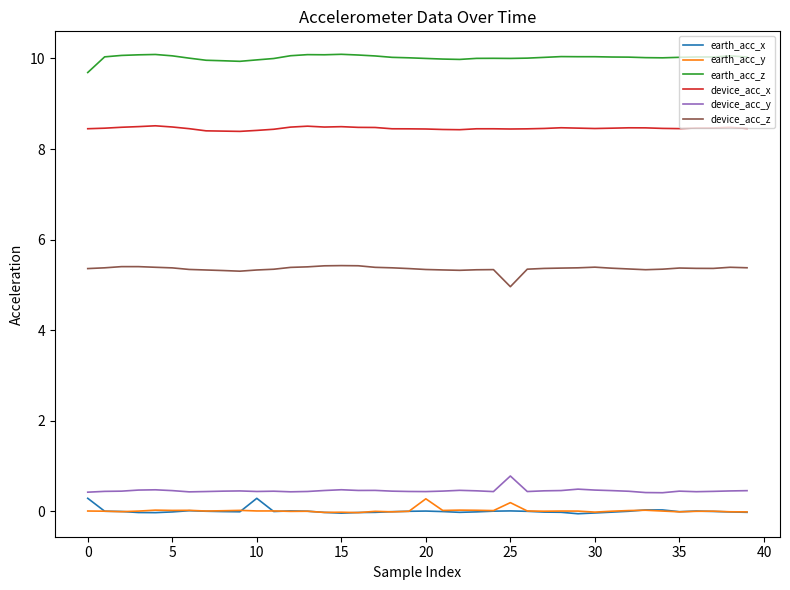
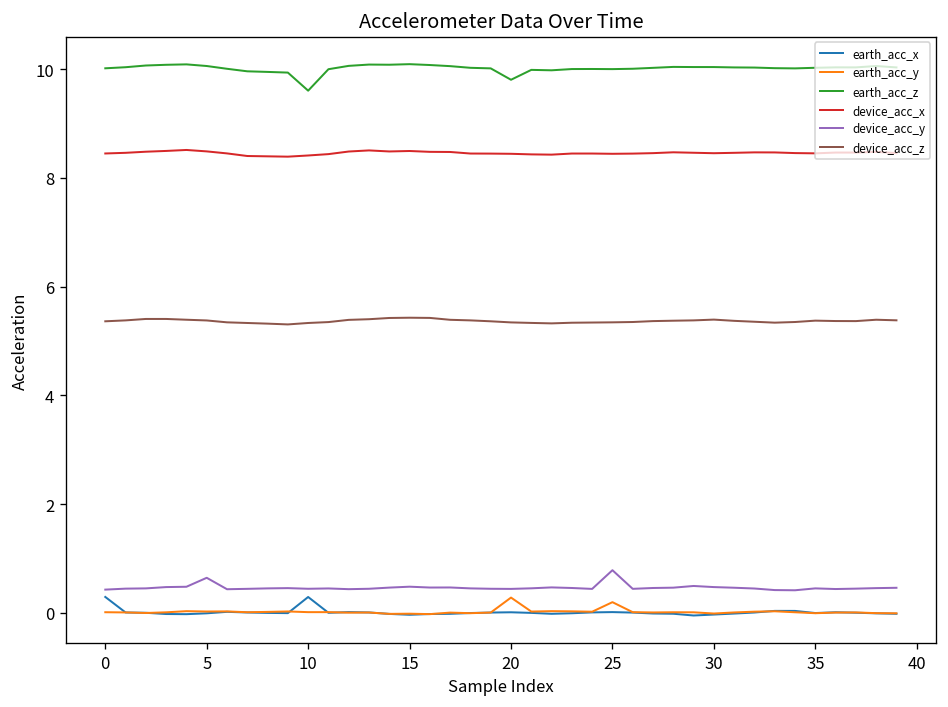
  {
    "earth_acc_x": {
      "0": 0.3,
      "10": 0.3,
      "20": 0.0,
      "25": 0.0
    },
    "earth_acc_y": {
      "0": 0.0,
      "10": 0.0,
      "20": 0.3,
      "25": 0.2
    },
    "earth_acc_z": {
-     "0": 9.7,
+     "0": 10.0,
      "5": 10.1,
-     "10": 10.0,
+     "10": 9.6,
      "15": 10.1,
-     "20": 10.0,
+     "20": 9.8,
      "25": 10.0,
      "30": 10.0
    },
    "device_acc_x": {
      "0": 8.4,
      "5": 8.5,
      "10": 8.4,
      "15": 8.5,
      "20": 8.4,
      "25": 8.4,
      "30": 8.5,
      "35": 8.5
    },
    "device_acc_y": {
      "0": 0.4,
-     "5": 0.5,
+     "5": 0.6,
      "10": 0.4,
      "15": 0.5,
      "20": 0.4,
      "25": 0.8,
      "30": 0.5,
      "35": 0.4
    },
    "device_acc_z": {
      "0": 5.4,
      "5": 5.4,
      "10": 5.3,
      "15": 5.4,
      "20": 5.3,
-     "25": 5.0,
+     "25": 5.3,
      "30": 5.4,
      "35": 5.4
    }
  }
